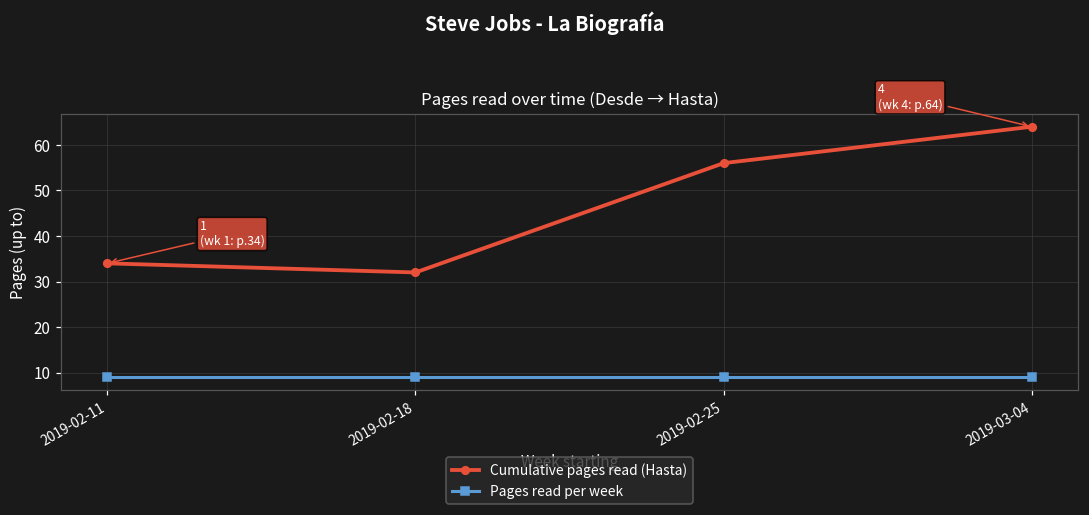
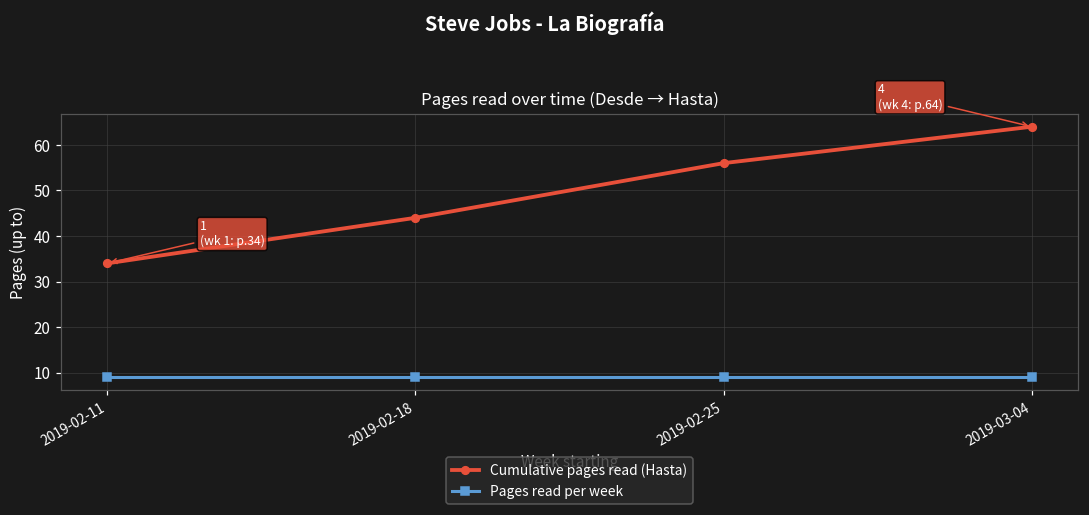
  {
    "Cumulative pages read (Hasta)": {
-     "2019-02-18": 32,
+     "2019-02-18": 44,
      "2019-02-25": 56
    },
    "Pages read per week": {
      "2019-02-11": 9,
      "2019-02-18": 9,
      "2019-02-25": 9,
      "2019-03-04": 9
    }
  }
